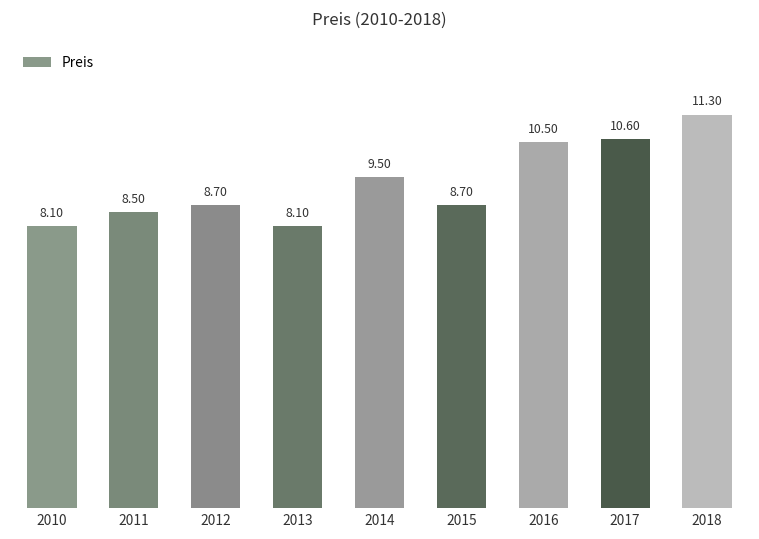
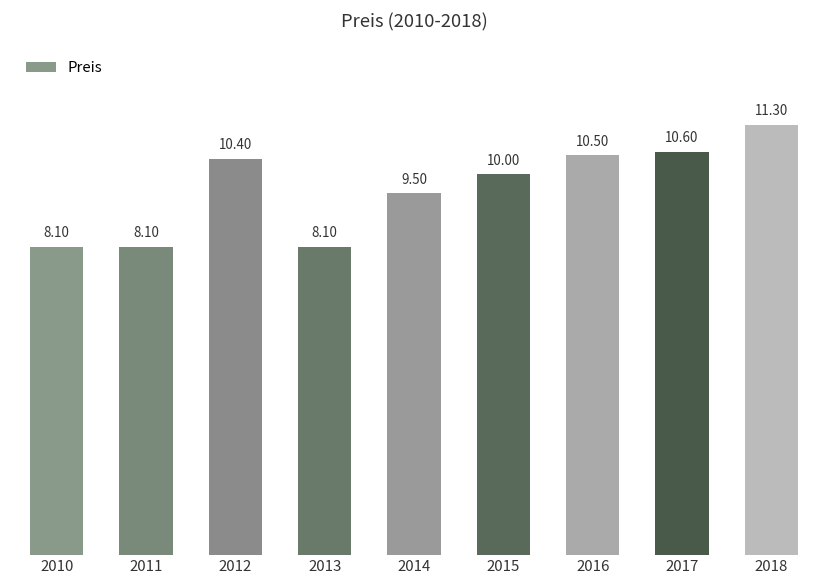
  {
    "2010": 8.10,
-   "2011": 8.50,
-   "2012": 8.70,
+   "2011": 8.10,
+   "2012": 10.40,
    "2013": 8.10,
    "2014": 9.50,
-   "2015": 8.70,
+   "2015": 10.00,
    "2016": 10.50,
    "2017": 10.60,
    "2018": 11.30
  }
